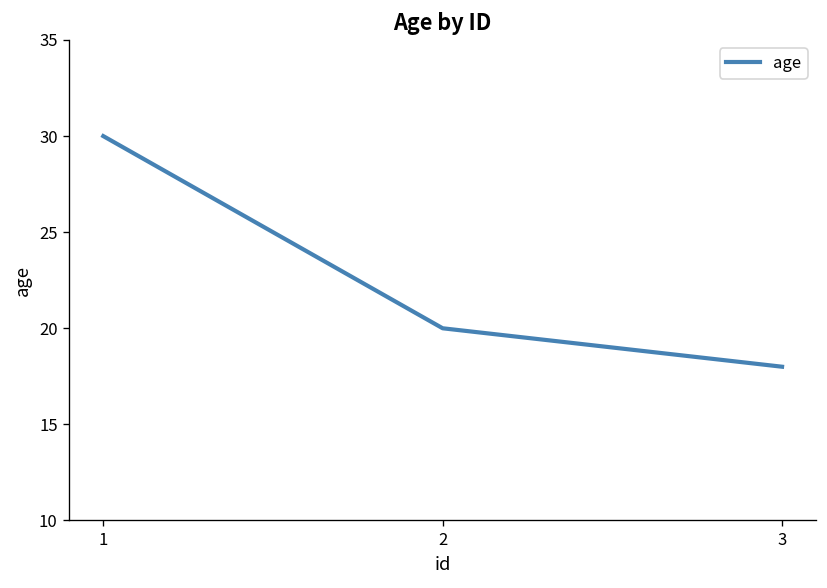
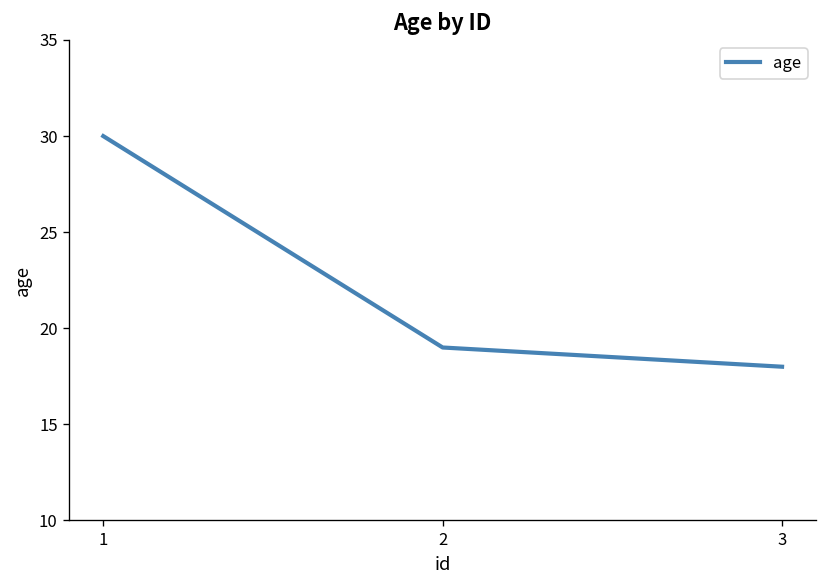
  {
    "1": 30,
-   "2": 20,
+   "2": 19,
    "3": 18
  }
